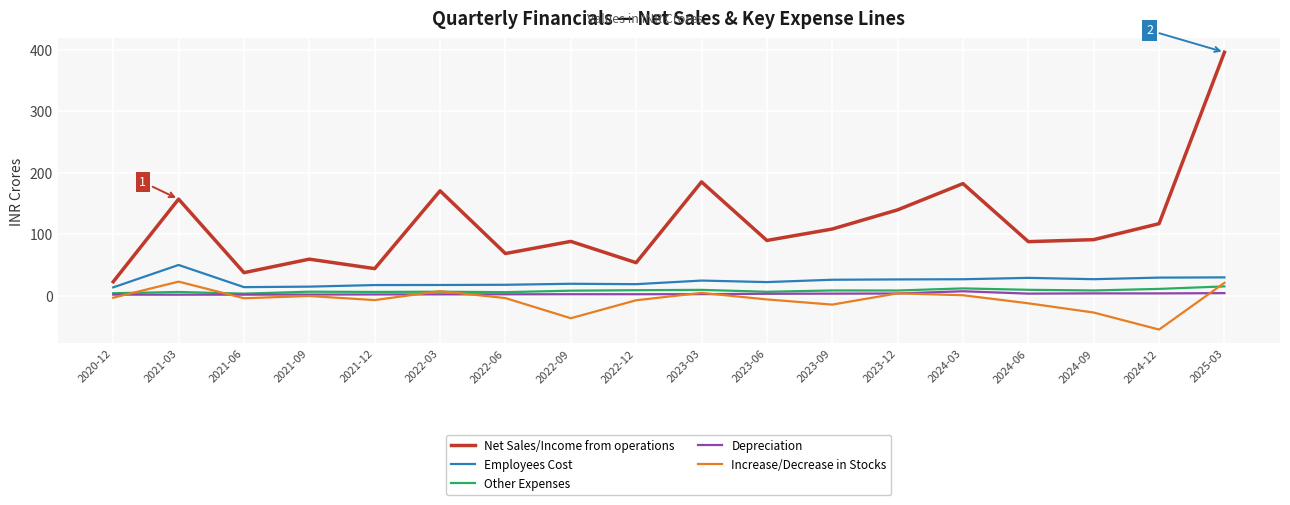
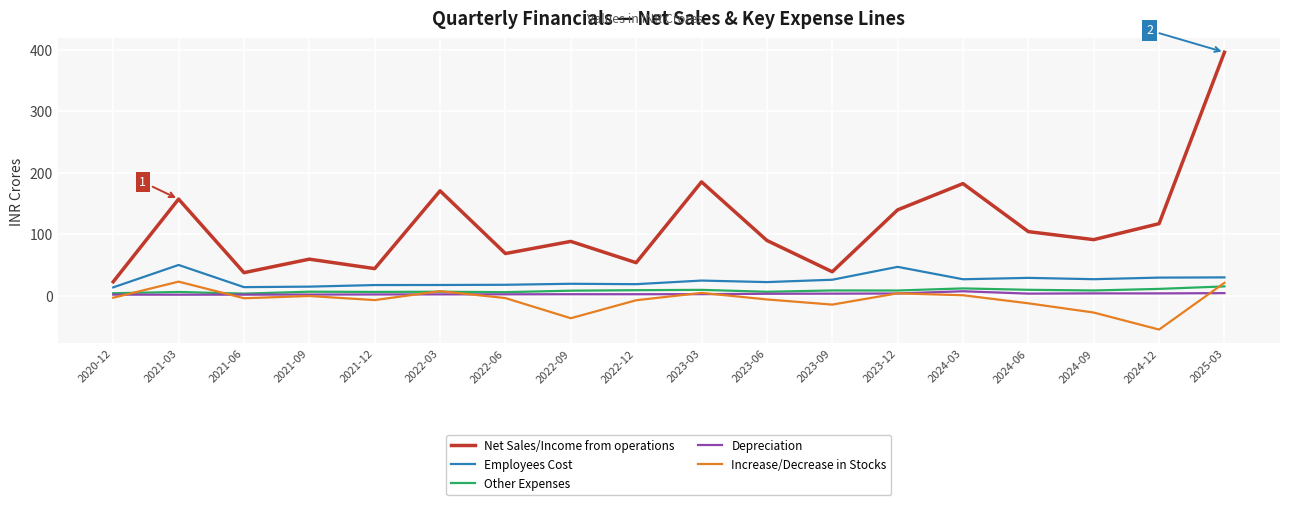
  {
    "Net Sales/Income from operations": {
      "2020-12": 20,
      "2021-03": 160,
      "2021-06": 40,
      "2021-09": 60,
      "2021-12": 40,
      "2022-03": 170,
      "2022-06": 70,
      "2022-09": 90,
      "2022-12": 50,
      "2023-03": 190,
      "2023-06": 90,
-     "2023-09": 110,
+     "2023-09": 40,
      "2023-12": 140,
      "2024-03": 180,
-     "2024-06": 90,
+     "2024-06": 100,
      "2024-09": 90,
      "2024-12": 120,
      "2025-03": 400
    },
    "Employees Cost": {
      "2020-12": 10,
      "2021-03": 50,
      "2021-06": 10,
      "2021-09": 10,
      "2021-12": 20,
      "2022-03": 20,
      "2022-06": 20,
      "2022-09": 20,
      "2022-12": 20,
      "2023-03": 20,
      "2023-06": 20,
      "2023-09": 30,
-     "2023-12": 30,
+     "2023-12": 50,
      "2024-03": 30,
      "2024-06": 30,
      "2024-09": 30,
      "2024-12": 30,
      "2025-03": 30
    },
    "Other Expenses": {
      "2021-03": 10,
      "2021-09": 10,
      "2021-12": 10,
      "2022-09": 10,
      "2022-12": 10,
      "2023-03": 10,
      "2023-09": 10,
      "2023-12": 10,
      "2024-03": 10,
      "2024-06": 10,
      "2024-09": 10,
      "2024-12": 10,
      "2025-03": 10
    },
    "Depreciation": {
      "2021-03": 0,
      "2021-12": 0,
      "2022-03": 0,
      "2022-09": 0,
      "2022-12": 0,
      "2023-09": 0,
      "2024-03": 10,
      "2024-06": 0,
      "2024-09": 0,
      "2024-12": 0,
      "2025-03": 0
    },
    "Increase/Decrease in Stocks": {
      "2020-12": 0,
      "2021-03": 20,
      "2021-06": 0,
      "2021-12": -10,
      "2022-06": 0,
      "2022-09": -40,
      "2022-12": -10,
      "2023-06": -10,
      "2023-09": -10,
      "2024-03": 0,
      "2024-06": -10,
      "2024-09": -30,
      "2024-12": -60,
      "2025-03": 20
    }
  }
